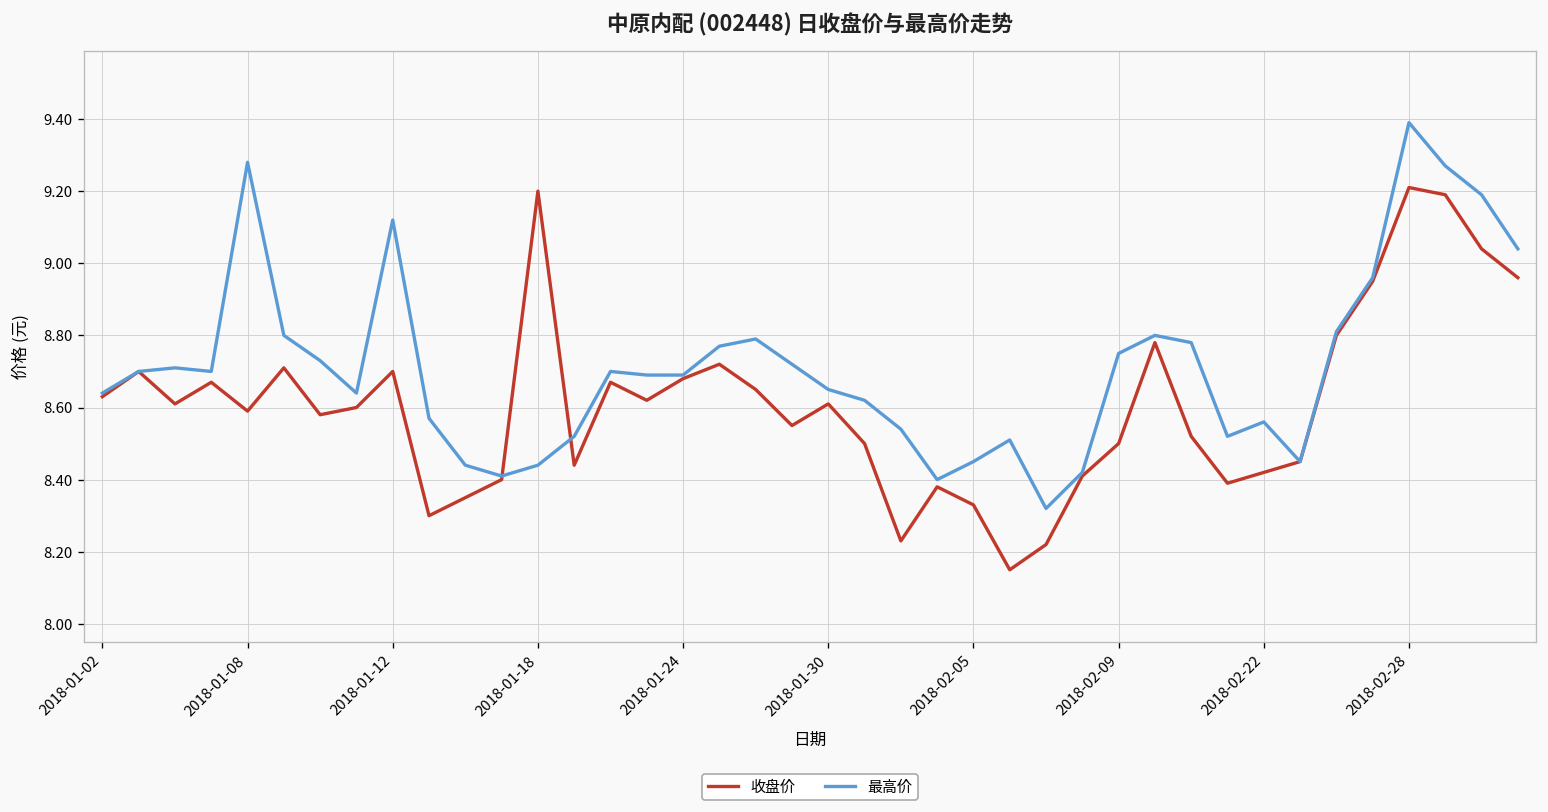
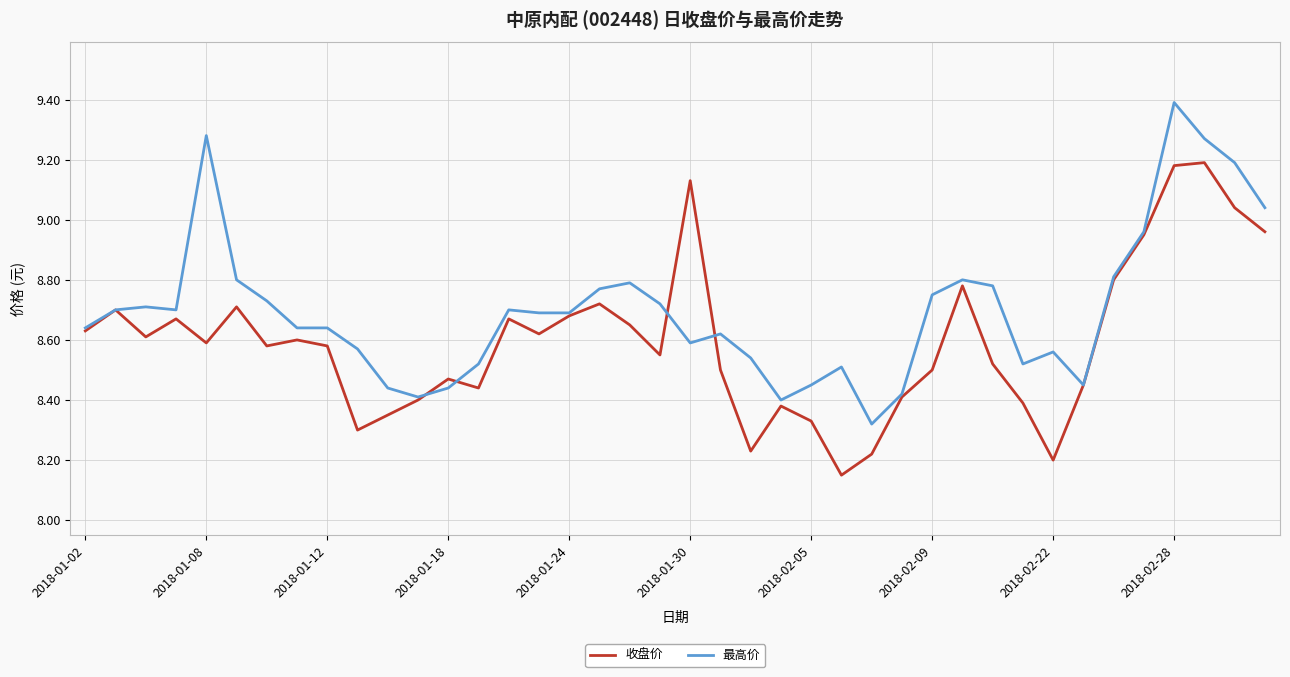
  {
    "收盘价": {
      "2018-01-02": 8.63,
      "2018-01-08": 8.59,
-     "2018-01-12": 8.70,
-     "2018-01-18": 9.20,
+     "2018-01-12": 8.58,
+     "2018-01-18": 8.47,
      "2018-01-24": 8.68,
-     "2018-01-30": 8.61,
+     "2018-01-30": 9.13,
      "2018-02-05": 8.33,
      "2018-02-09": 8.50,
-     "2018-02-22": 8.42,
-     "2018-02-28": 9.21
+     "2018-02-22": 8.20,
+     "2018-02-28": 9.18
    },
    "最高价": {
      "2018-01-02": 8.64,
      "2018-01-08": 9.28,
-     "2018-01-12": 9.12,
+     "2018-01-12": 8.64,
      "2018-01-18": 8.44,
      "2018-01-24": 8.69,
-     "2018-01-30": 8.65,
+     "2018-01-30": 8.59,
      "2018-02-05": 8.45,
      "2018-02-09": 8.75,
      "2018-02-22": 8.56,
      "2018-02-28": 9.39
    }
  }
